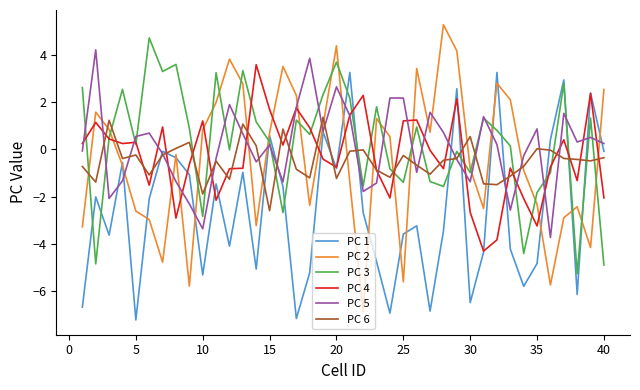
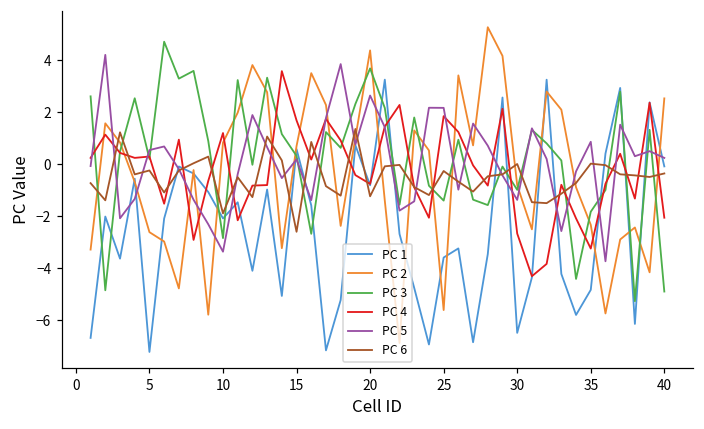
  {
    "PC 1": {
      "5": -7.2,
-     "10": -5.3,
+     "10": -2.1,
      "15": 0.6,
      "25": -3.6,
      "30": -6.5,
      "35": -4.8,
      "40": -0.1
    },
    "PC 2": {
      "5": -2.6,
      "10": 0.8,
      "15": 0.7,
      "20": 4.4,
      "25": -5.6,
      "30": -0.8,
      "35": -2.3,
      "40": 2.5
    },
    "PC 3": {
      "10": -2.8,
      "15": 0.3,
      "20": 3.7,
      "25": -1.4,
      "30": -1.0,
      "35": -1.8,
      "40": -4.9
    },
    "PC 4": {
      "10": 1.2,
      "15": 1.7,
-     "25": 1.2,
+     "25": 1.9,
      "30": -2.7,
      "35": -3.2,
      "40": -2.1
    },
    "PC 5": {
      "5": 0.5,
      "10": -3.4,
      "15": 0.2,
      "20": 2.6,
      "25": 2.2,
      "30": -1.4,
      "35": 0.9,
      "40": 0.2
    },
    "PC 6": {
      "5": -0.2,
      "10": -1.9,
      "15": -2.6,
      "20": -1.2,
      "25": -0.3,
-     "30": 0.5,
+     "30": 0.0,
      "35": 0.0,
      "40": -0.4
    }
  }
